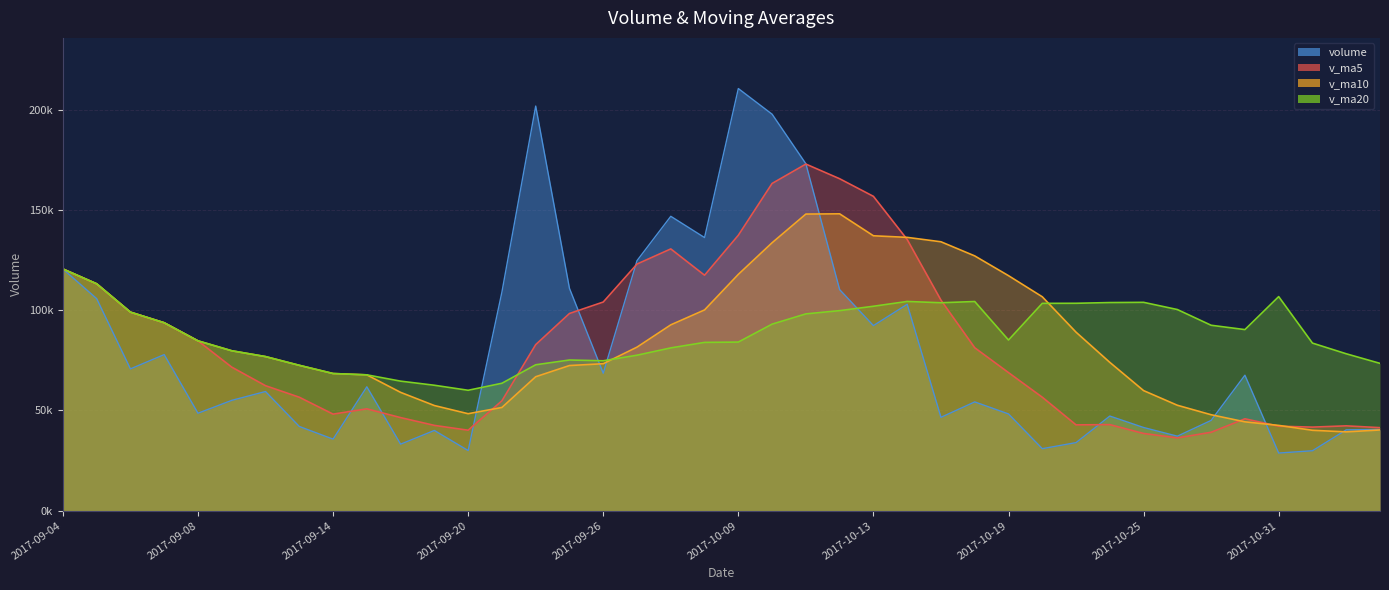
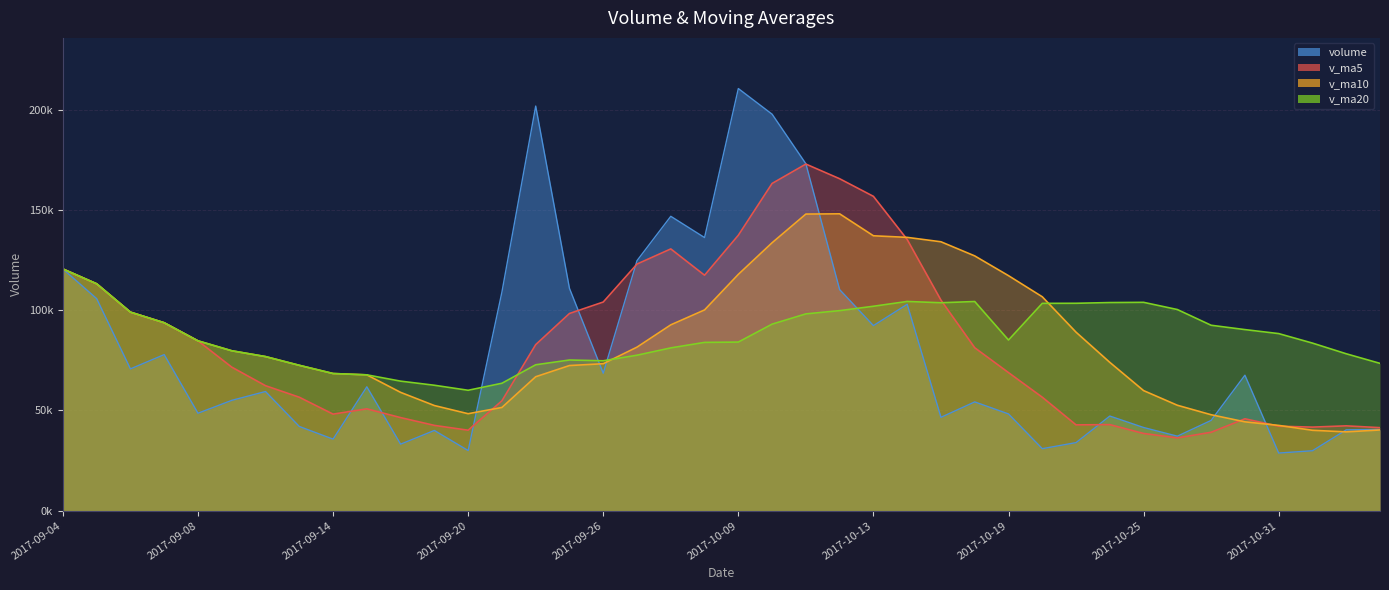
  {
    "volume": {
      "2017-09-08": 49000,
      "2017-09-14": 36000,
      "2017-09-20": 30000,
      "2017-09-26": 69000,
      "2017-10-09": 211000,
      "2017-10-13": 92000,
      "2017-10-19": 48000,
      "2017-10-25": 42000,
      "2017-10-31": 29000
    },
    "v_ma20": {
      "2017-09-20": 60000,
      "2017-09-26": 75000,
      "2017-10-09": 84000,
      "2017-10-13": 102000,
      "2017-10-19": 85000,
      "2017-10-25": 104000,
-     "2017-10-31": 107000
+     "2017-10-31": 88000
    }
  }
